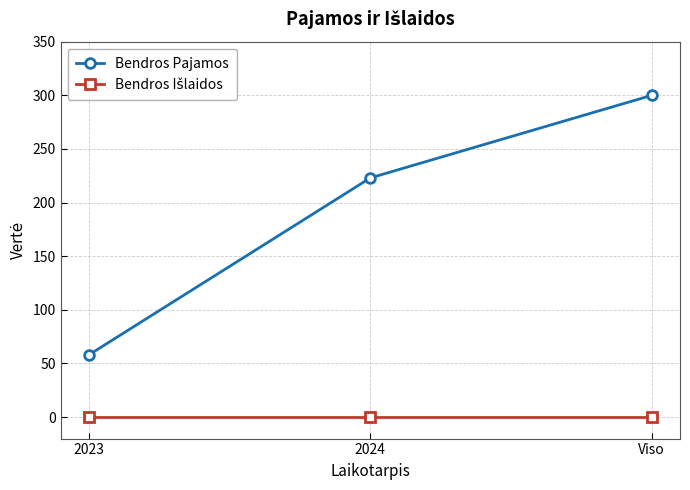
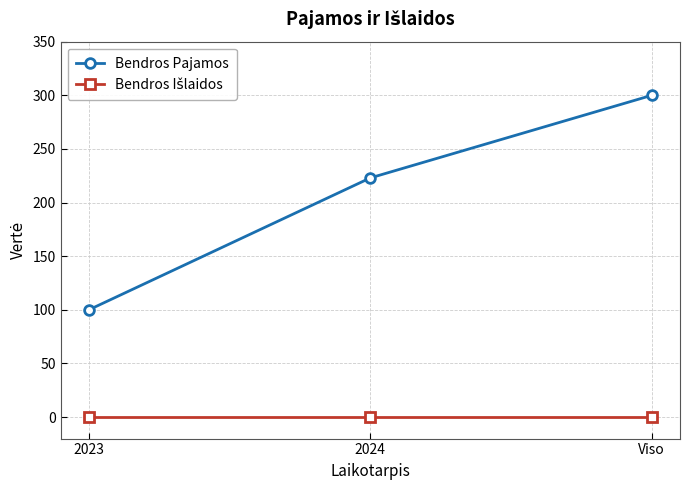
  {
    "Bendros Pajamos": {
-     "2023": 58,
+     "2023": 100,
      "2024": 223,
      "Viso": 300
    },
    "Bendros Išlaidos": {
      "2023": 0,
      "2024": 0,
      "Viso": 0
    }
  }
